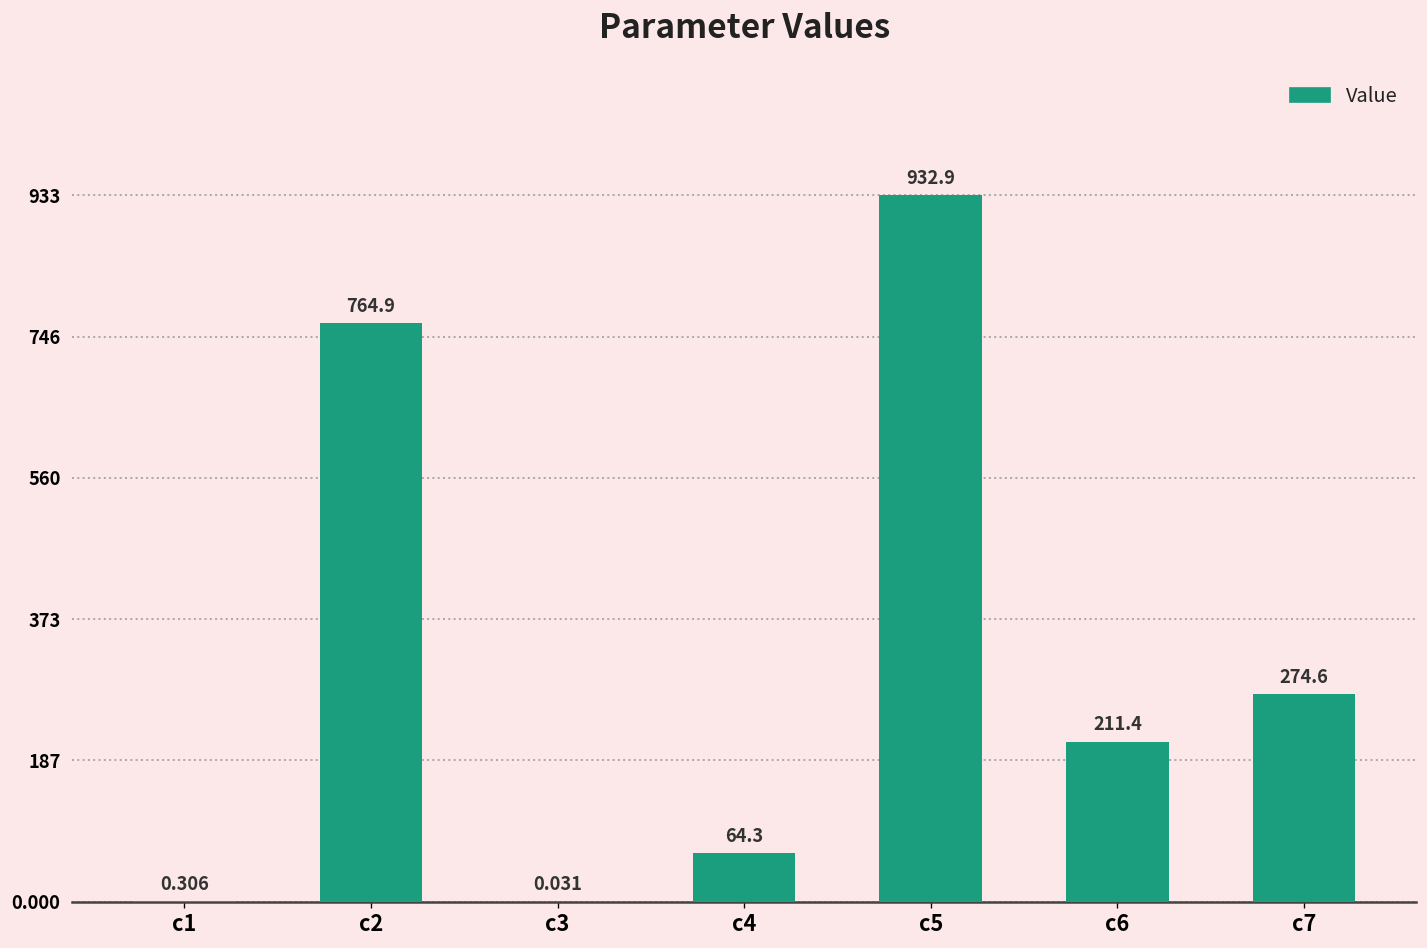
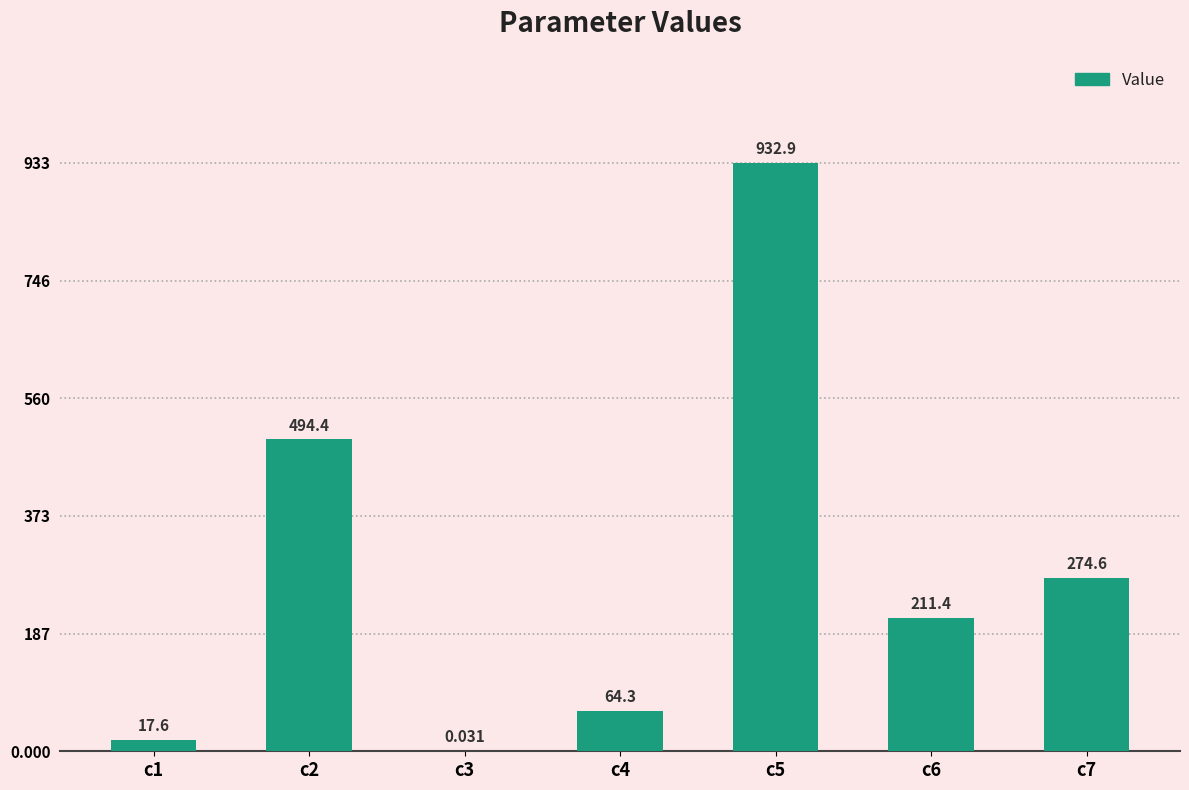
  {
-   "c1": 0.306,
-   "c2": 764.9,
+   "c1": 17.6,
+   "c2": 494.4,
    "c3": 0.031,
    "c4": 64.3,
    "c5": 932.9,
    "c6": 211.4,
    "c7": 274.6
  }
